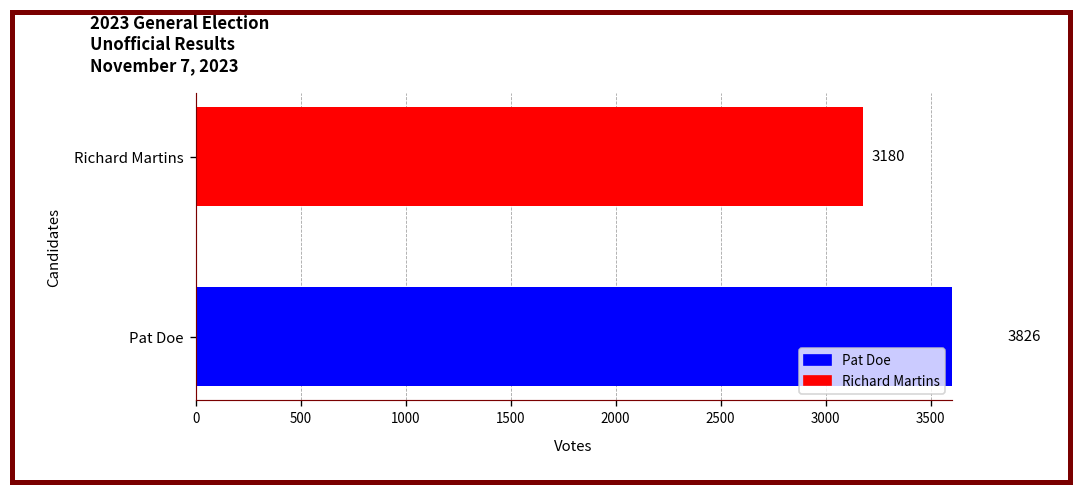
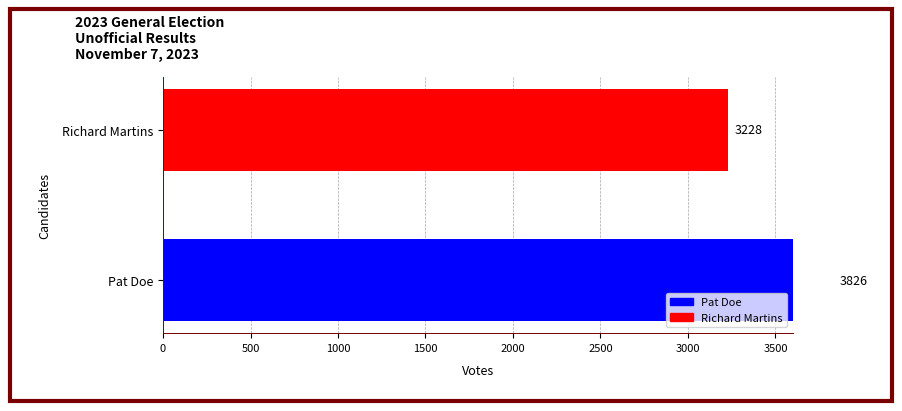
  {
-   "Richard Martins": 3180
+   "Richard Martins": 3228
  }
